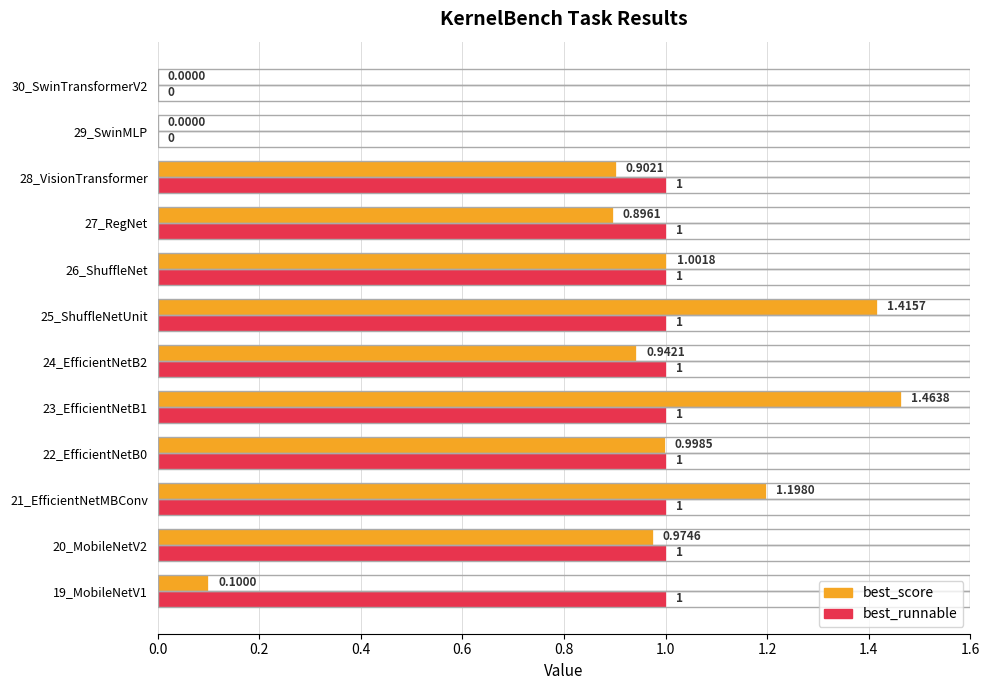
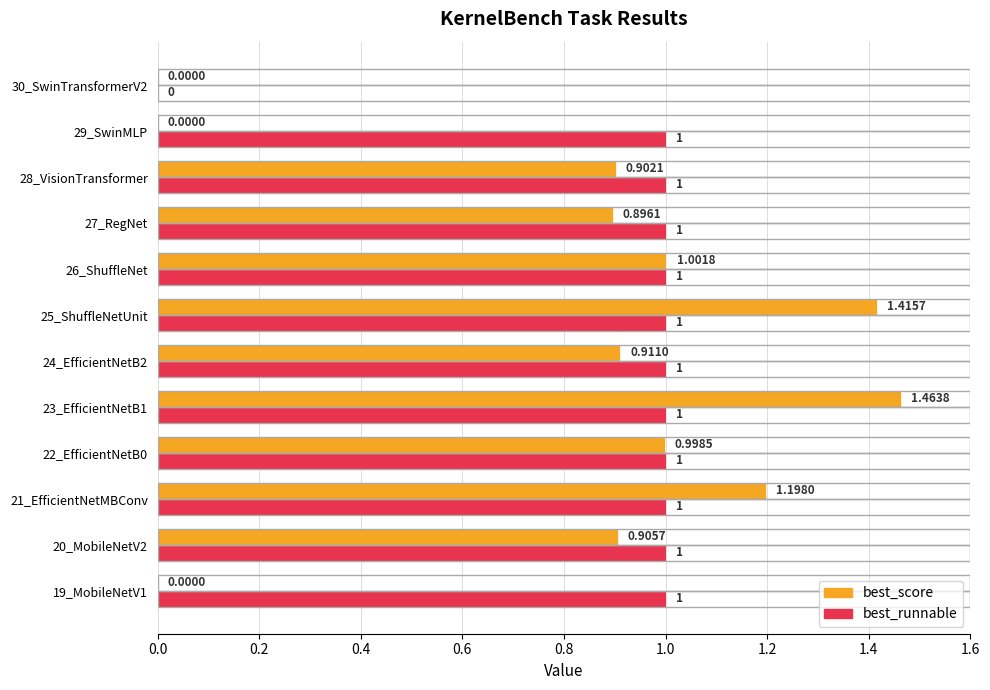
  {
    "best_score": {
      "30_SwinTransformerV2": 0.0000,
      "29_SwinMLP": 0.0000,
      "28_VisionTransformer": 0.9021,
      "27_RegNet": 0.8961,
      "26_ShuffleNet": 1.0018,
      "25_ShuffleNetUnit": 1.4157,
-     "24_EfficientNetB2": 0.9421,
+     "24_EfficientNetB2": 0.9110,
      "23_EfficientNetB1": 1.4638,
      "22_EfficientNetB0": 0.9985,
      "21_EfficientNetMBConv": 1.1980,
-     "20_MobileNetV2": 0.9746,
-     "19_MobileNetV1": 0.1000
+     "20_MobileNetV2": 0.9057,
+     "19_MobileNetV1": 0.0000
    },
    "best_runnable": {
      "30_SwinTransformerV2": 0,
-     "29_SwinMLP": 0,
+     "29_SwinMLP": 1,
      "28_VisionTransformer": 1,
      "27_RegNet": 1,
      "26_ShuffleNet": 1,
      "25_ShuffleNetUnit": 1,
      "24_EfficientNetB2": 1,
      "23_EfficientNetB1": 1,
      "22_EfficientNetB0": 1,
      "21_EfficientNetMBConv": 1,
      "20_MobileNetV2": 1,
      "19_MobileNetV1": 1
    }
  }
